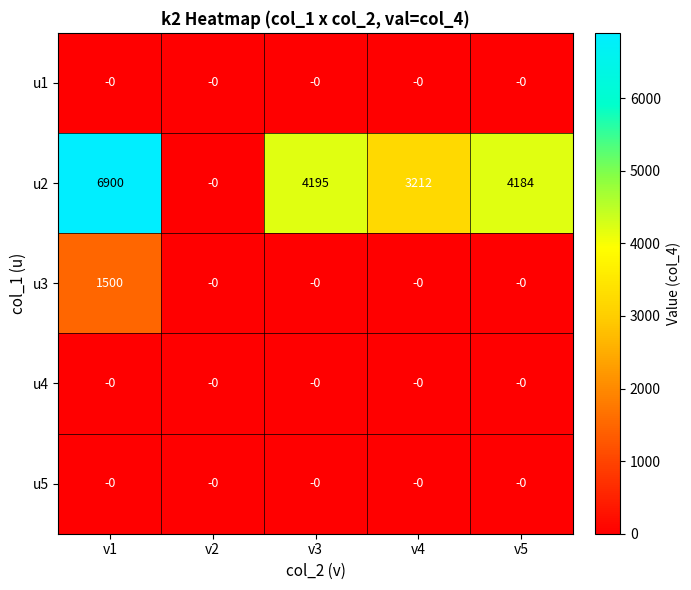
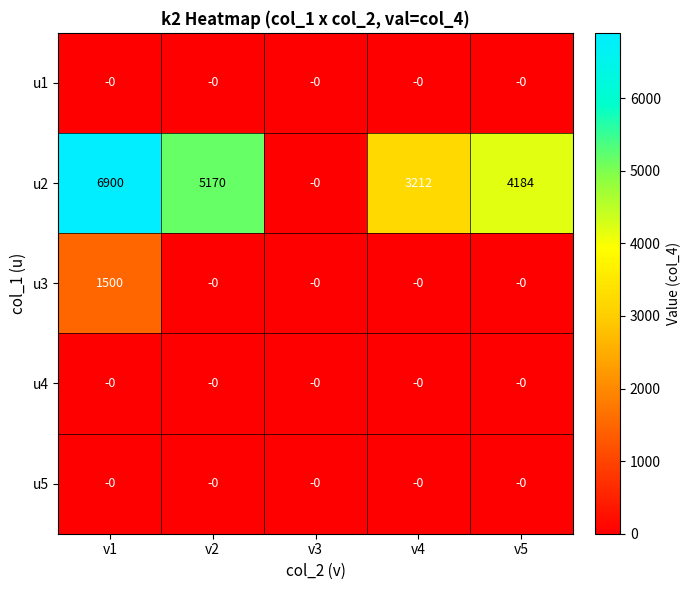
  {
    "u1": {
      "v1": -0,
      "v2": -0,
      "v3": -0,
      "v4": -0,
      "v5": -0
    },
    "u2": {
      "v1": 6900,
-     "v2": -0,
-     "v3": 4195,
+     "v2": 5170,
+     "v3": -0,
      "v4": 3212,
      "v5": 4184
    },
    "u3": {
      "v1": 1500,
      "v2": -0,
      "v3": -0,
      "v4": -0,
      "v5": -0
    },
    "u4": {
      "v1": -0,
      "v2": -0,
      "v3": -0,
      "v4": -0,
      "v5": -0
    },
    "u5": {
      "v1": -0,
      "v2": -0,
      "v3": -0,
      "v4": -0,
      "v5": -0
    }
  }
